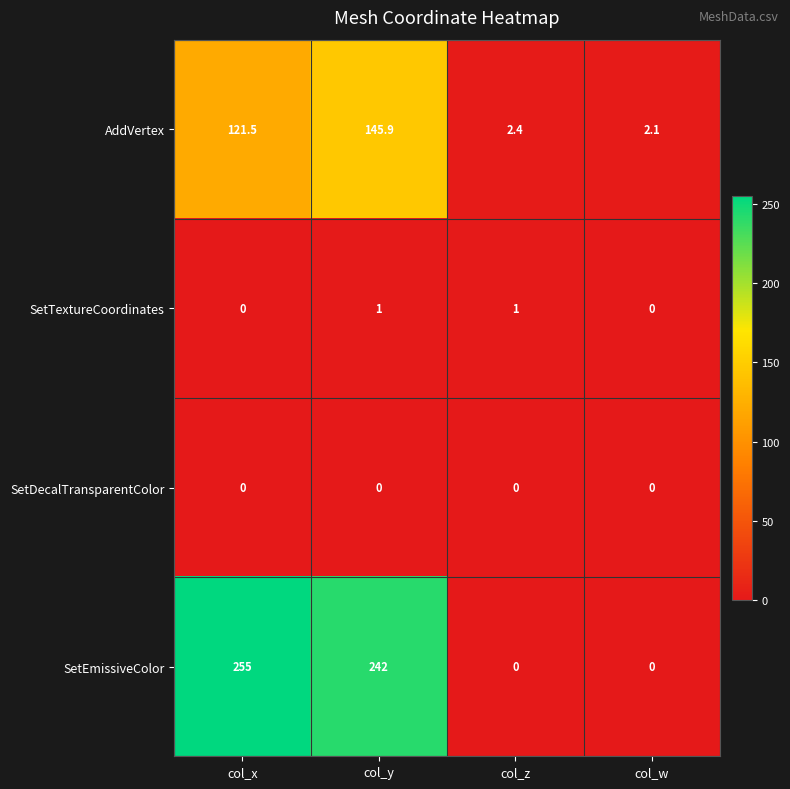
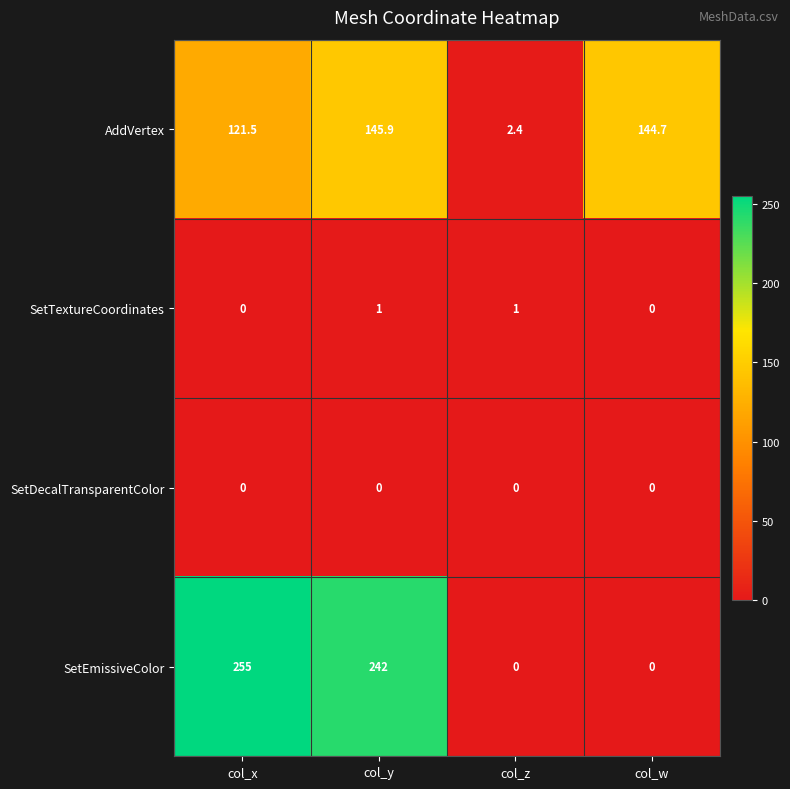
  {
    "AddVertex": {
      "col_x": 121.5,
      "col_y": 145.9,
      "col_z": 2.4,
-     "col_w": 2.1
+     "col_w": 144.7
    },
    "SetTextureCoordinates": {
      "col_x": 0,
      "col_y": 1,
      "col_z": 1,
      "col_w": 0
    },
    "SetDecalTransparentColor": {
      "col_x": 0,
      "col_y": 0,
      "col_z": 0,
      "col_w": 0
    },
    "SetEmissiveColor": {
      "col_x": 255,
      "col_y": 242,
      "col_z": 0,
      "col_w": 0
    }
  }
